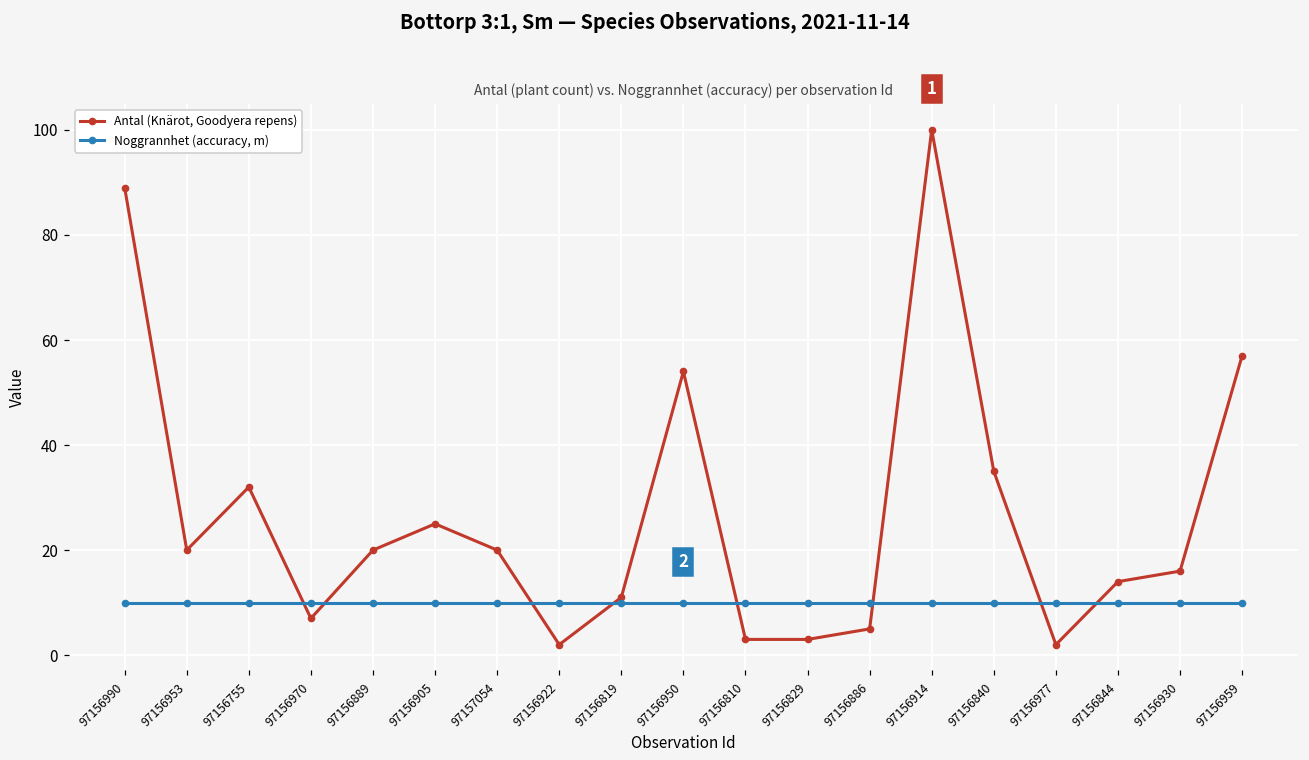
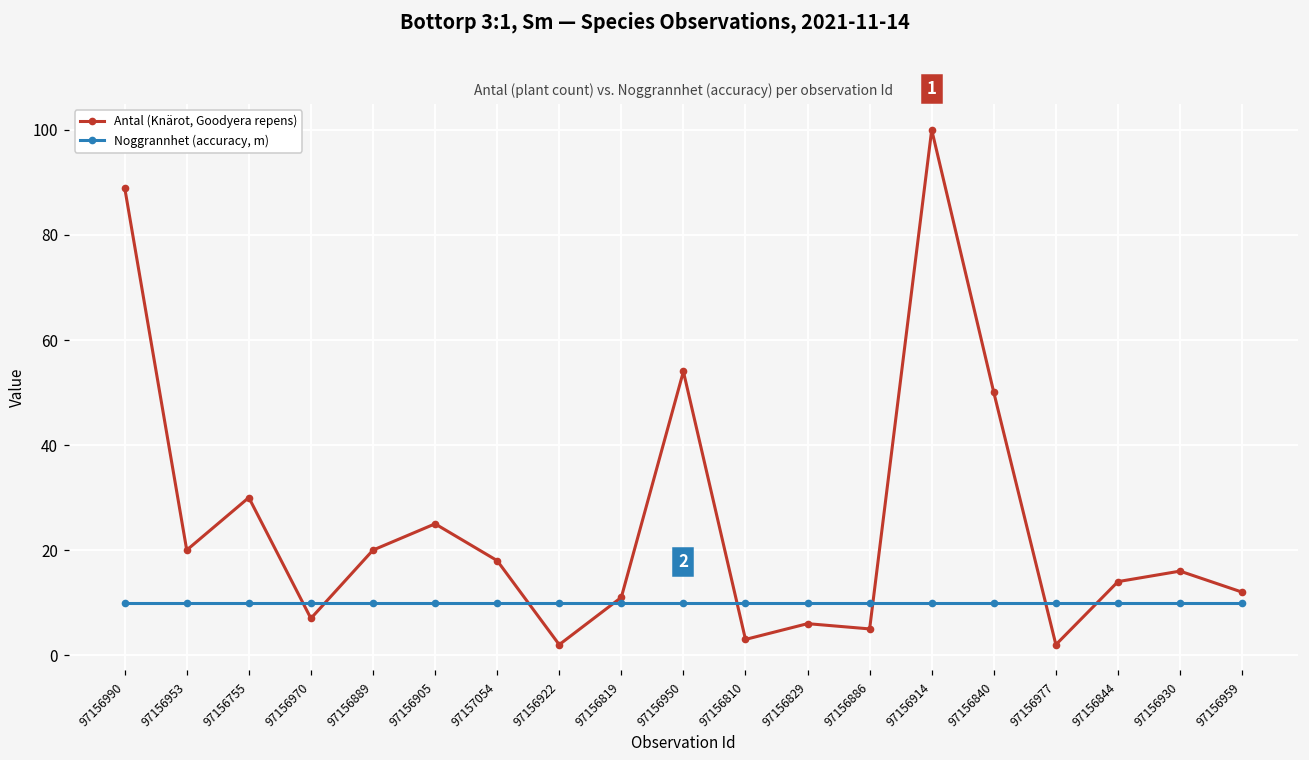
  {
    "Antal (Knärot, Goodyera repens)": {
      "97156990": 89,
      "97156953": 20,
-     "97156755": 32,
+     "97156755": 30,
      "97156970": 7,
      "97156889": 20,
      "97156905": 25,
-     "97157054": 20,
+     "97157054": 18,
      "97156922": 2,
      "97156819": 11,
      "97156950": 54,
      "97156810": 3,
-     "97156829": 3,
+     "97156829": 6,
      "97156886": 5,
      "97156914": 100,
-     "97156840": 35,
+     "97156840": 50,
      "97156977": 2,
      "97156844": 14,
      "97156930": 16,
-     "97156959": 57
+     "97156959": 12
    },
    "Noggrannhet (accuracy, m)": {
      "97156990": 10,
      "97156953": 10,
      "97156755": 10,
      "97156970": 10,
      "97156889": 10,
      "97156905": 10,
      "97157054": 10,
      "97156922": 10,
      "97156819": 10,
      "97156950": 10,
      "97156810": 10,
      "97156829": 10,
      "97156886": 10,
      "97156914": 10,
      "97156840": 10,
      "97156977": 10,
      "97156844": 10,
      "97156930": 10,
      "97156959": 10
    }
  }
